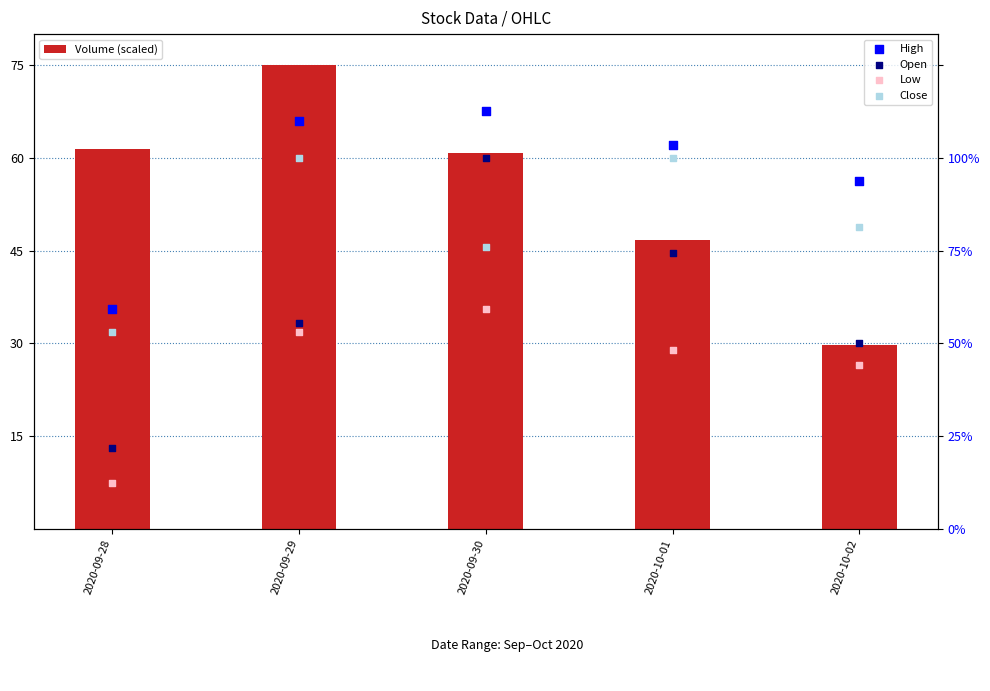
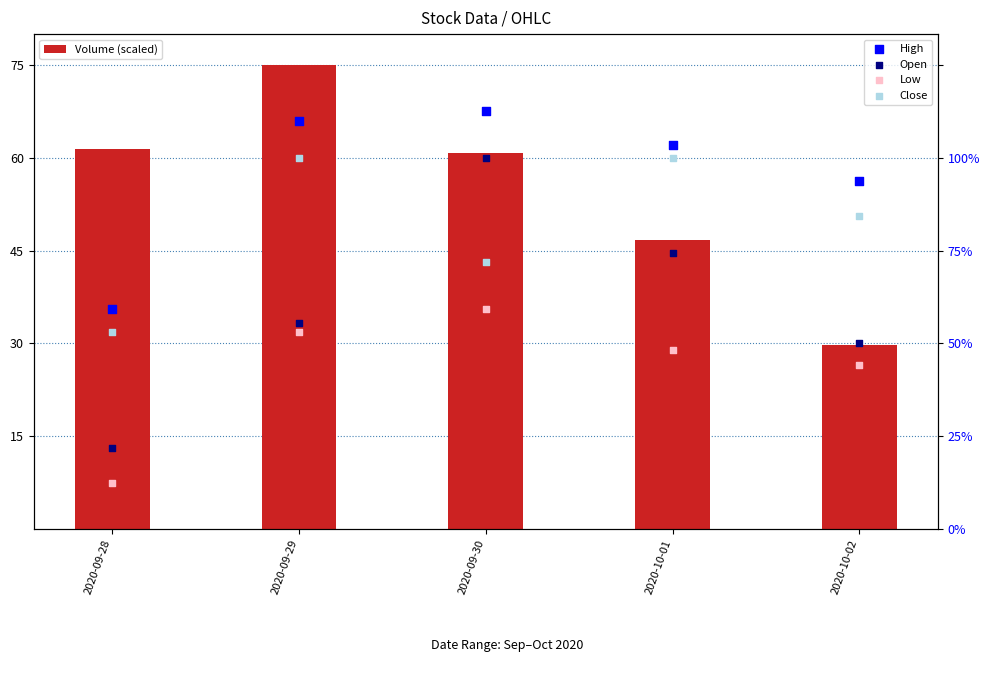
  {
    "Volume (scaled)": {
      "2020-09-28": "61",
      "2020-09-29": "75",
      "2020-09-30": "61",
      "2020-10-01": "47",
      "2020-10-02": "30"
    },
    "Close": {
-     "2020-09-30": "76%",
-     "2020-10-02": "81%"
+     "2020-09-30": "72%",
+     "2020-10-02": "84%"
    }
  }
